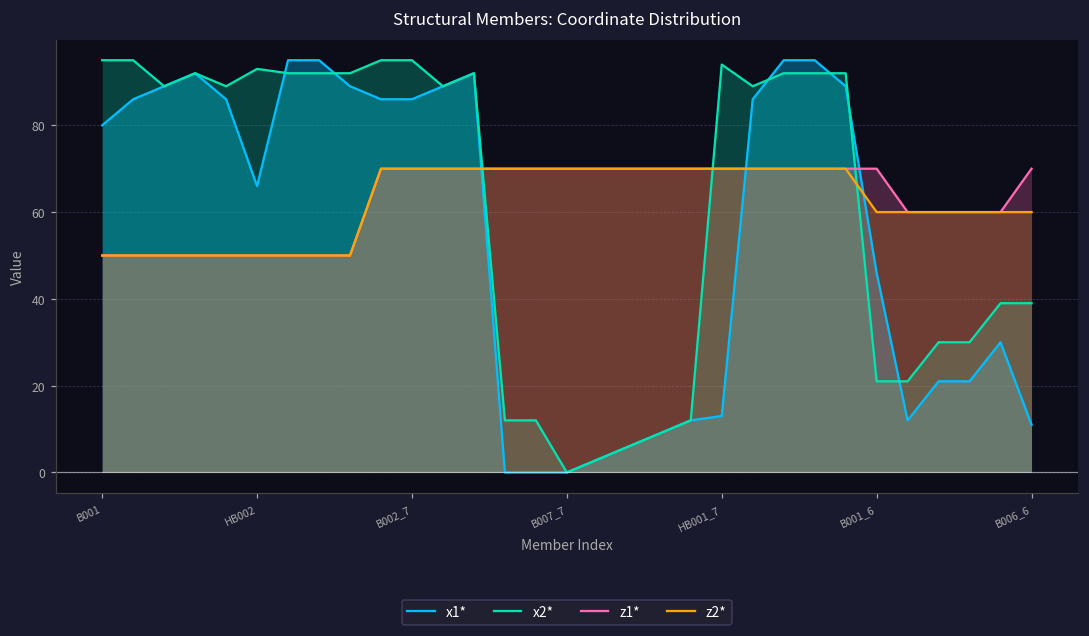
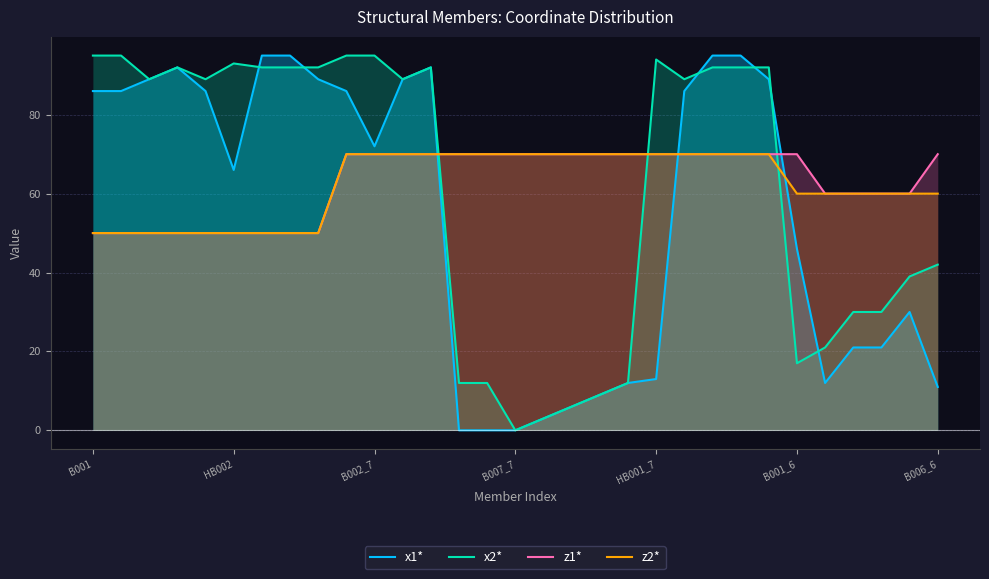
  {
    "x1*": {
-     "B001": 80,
+     "B001": 86,
      "HB002": 66,
-     "B002_7": 86,
+     "B002_7": 72,
      "HB001_7": 13,
      "B001_6": 46,
      "B006_6": 11
    },
    "x2*": {
      "B001": 95,
      "HB002": 93,
      "B002_7": 95,
      "HB001_7": 94,
-     "B001_6": 21,
-     "B006_6": 39
+     "B001_6": 17,
+     "B006_6": 42
    },
    "z1*": {
      "B001_6": 70,
      "B006_6": 70
    },
    "z2*": {
      "B001_6": 60,
      "B006_6": 60
    }
  }
